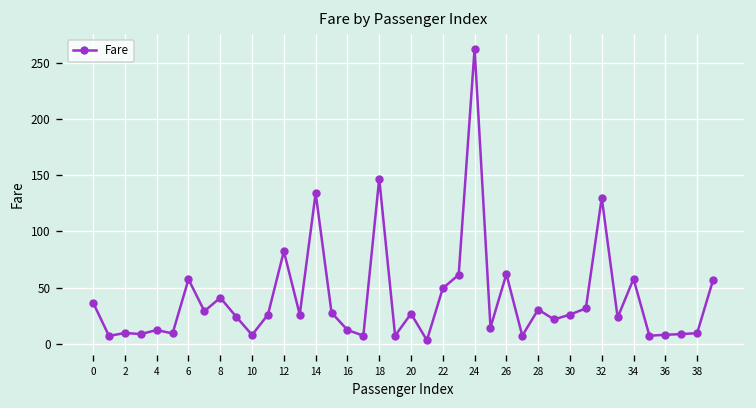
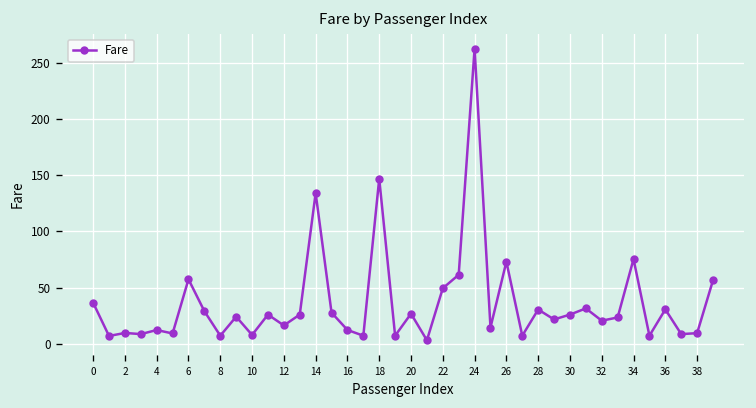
  {
    "0": 40,
    "2": 10,
    "4": 10,
    "6": 60,
-   "8": 40,
+   "8": 10,
    "10": 10,
-   "12": 80,
+   "12": 20,
    "14": 130,
    "16": 10,
    "18": 150,
    "20": 30,
    "22": 50,
    "24": 260,
-   "26": 60,
+   "26": 70,
    "28": 30,
    "30": 30,
-   "32": 130,
-   "34": 60,
-   "36": 10,
+   "32": 20,
+   "34": 80,
+   "36": 30,
    "38": 10
  }
